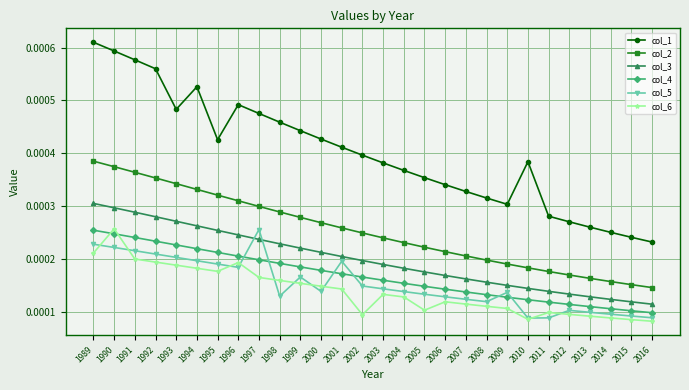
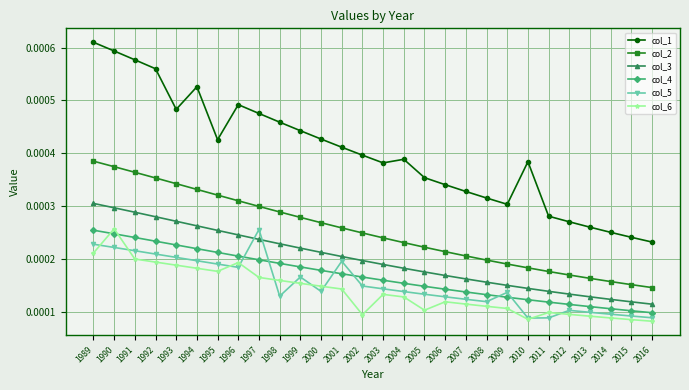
  {
    "col_1": {
      "1989": 0.00061,
      "1990": 0.00059,
      "1991": 0.00058,
      "1992": 0.00056,
      "1993": 0.00048,
      "1994": 0.00053,
      "1995": 0.00043,
      "1996": 0.00049,
      "1997": 0.00048,
      "1998": 0.00046,
      "1999": 0.00044,
      "2000": 0.00043,
      "2001": 0.00041,
      "2002": 0.00040,
      "2003": 0.00038,
-     "2004": 0.00037,
+     "2004": 0.00039,
      "2005": 0.00035,
      "2006": 0.00034,
      "2007": 0.00033,
      "2008": 0.00032,
      "2009": 0.00030,
      "2010": 0.00038,
      "2011": 0.00028,
      "2012": 0.00027,
      "2013": 0.00026,
      "2014": 0.00025,
      "2015": 0.00024,
      "2016": 0.00023
    },
    "col_5": {
      "1989": 0.00023,
      "1990": 0.00022,
      "1991": 0.00022,
      "1992": 0.00021,
      "1993": 0.00020,
      "1994": 0.00020,
      "1995": 0.00019,
      "1996": 0.00018,
      "1997": 0.00026,
      "1998": 0.00013,
      "1999": 0.00017,
      "2000": 0.00014,
      "2001": 0.00020,
      "2002": 0.00015,
      "2003": 0.00014,
      "2004": 0.00014,
      "2005": 0.00013,
      "2006": 0.00013,
      "2007": 0.00012,
      "2008": 0.00012,
      "2009": 0.00014,
      "2011": 0.00009,
      "2012": 0.00010,
      "2013": 0.00010,
      "2014": 0.00009,
      "2015": 0.00009,
      "2016": 0.00009
    },
    "col_6": {
      "1989": 0.00021,
      "1990": 0.00026,
      "1991": 0.00020,
      "1992": 0.00019,
      "1993": 0.00019,
      "1994": 0.00018,
      "1995": 0.00018,
      "1996": 0.00019,
      "1997": 0.00016,
      "1998": 0.00016,
      "1999": 0.00015,
      "2000": 0.00015,
      "2001": 0.00014,
      "2002": 0.00009,
      "2003": 0.00013,
      "2004": 0.00013,
      "2005": 0.00010,
      "2006": 0.00012,
      "2007": 0.00011,
      "2008": 0.00011,
      "2009": 0.00011,
      "2011": 0.00010,
      "2012": 0.00009,
      "2013": 0.00009,
      "2014": 0.00009,
      "2015": 0.00008,
      "2016": 0.00008
    }
  }
